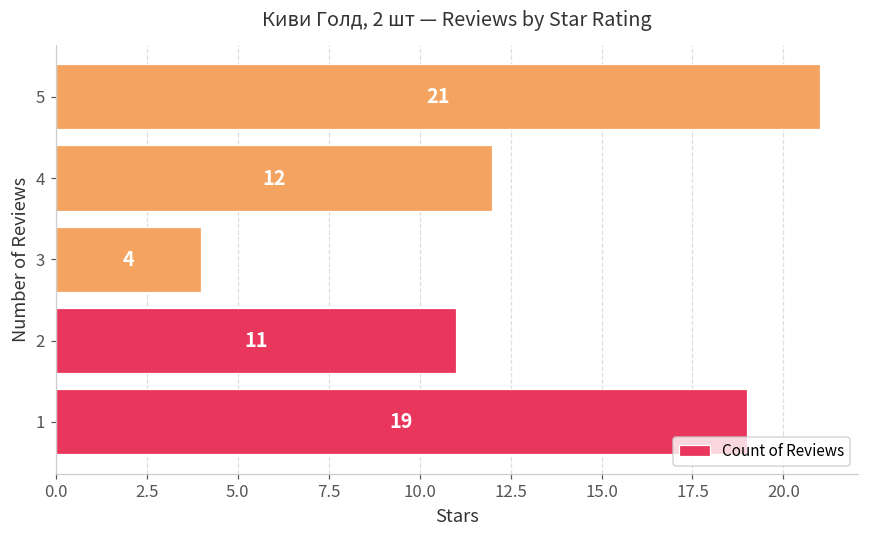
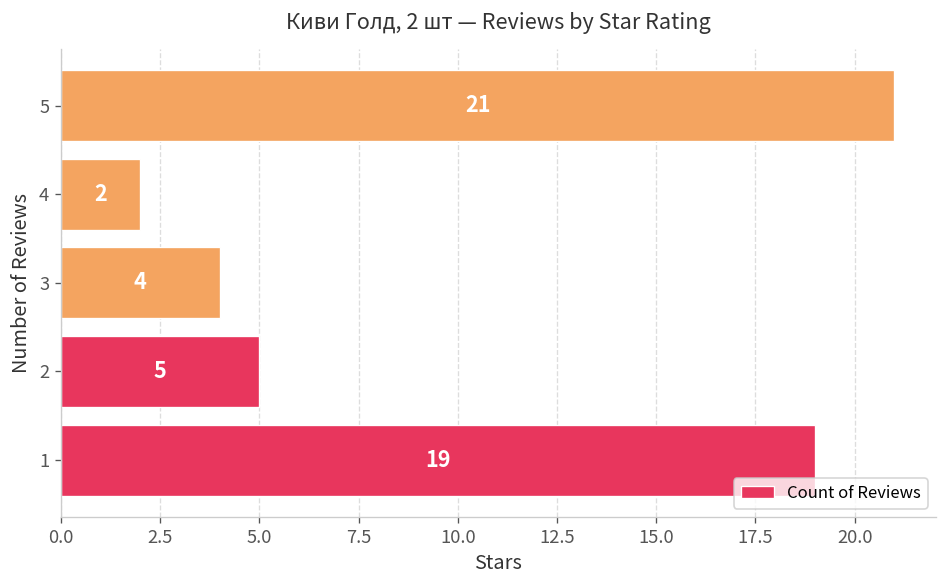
  {
    "5": 21,
-   "4": 12,
+   "4": 2,
    "3": 4,
-   "2": 11,
+   "2": 5,
    "1": 19
  }
